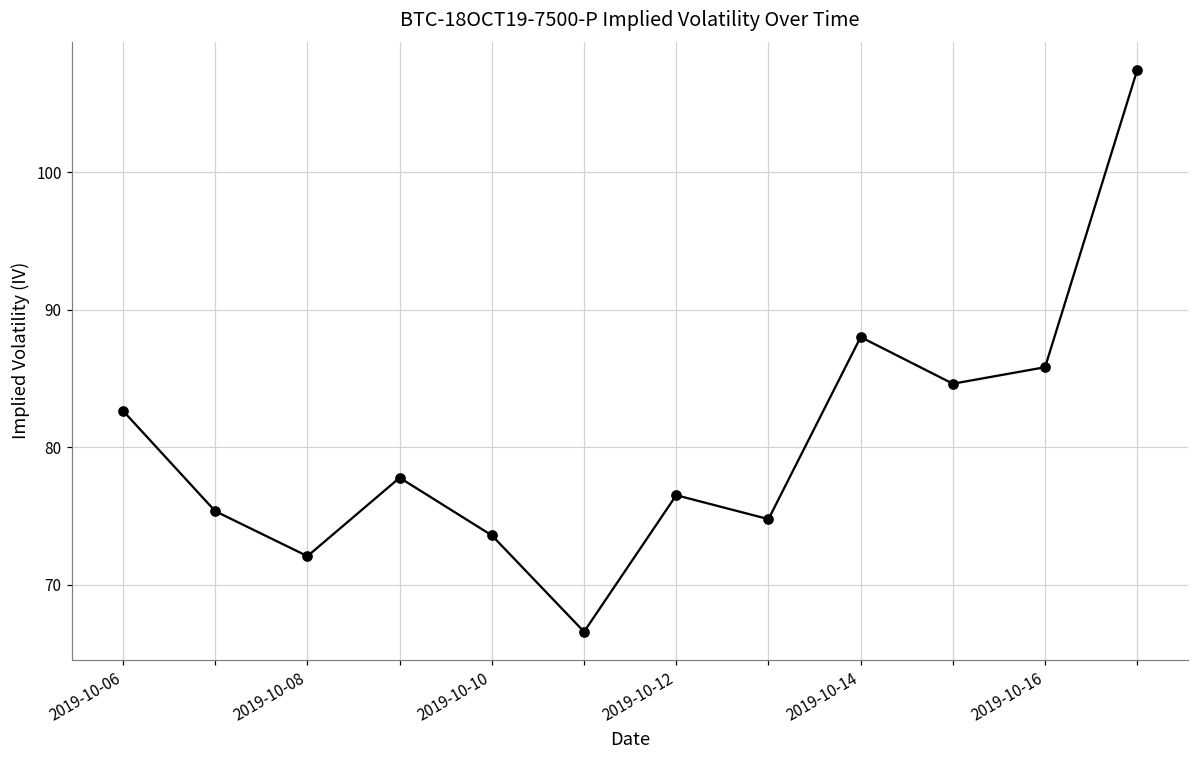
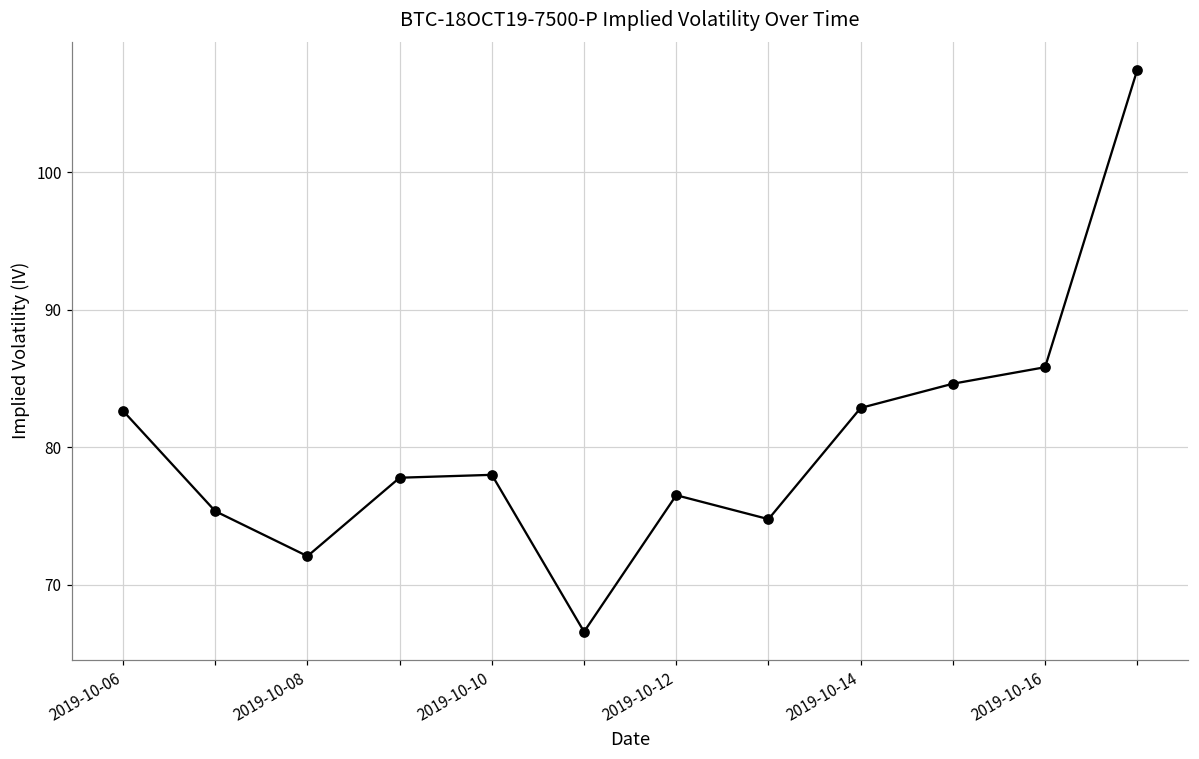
  {
    "2019-10-06": 82.7,
    "2019-10-08": 72.1,
-   "2019-10-10": 73.6,
+   "2019-10-10": 78.0,
    "2019-10-12": 76.5,
-   "2019-10-14": 88.0,
+   "2019-10-14": 82.9,
    "2019-10-16": 85.8
  }
